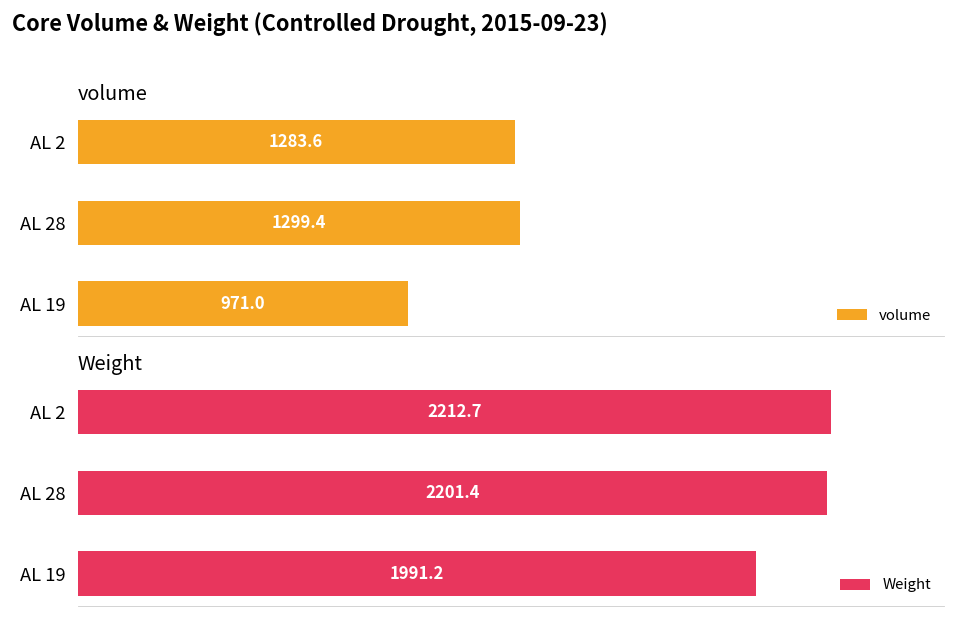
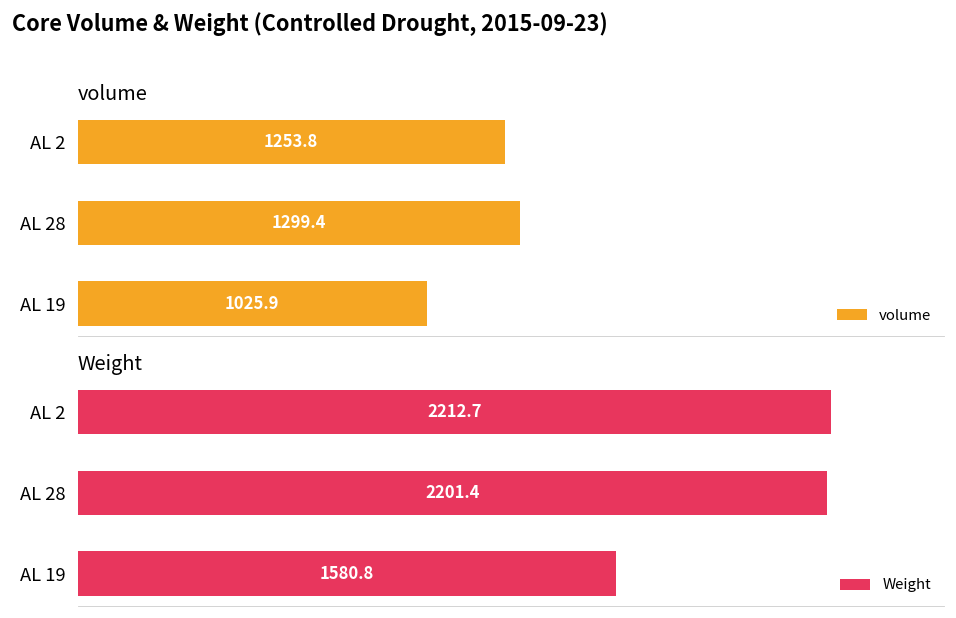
  {
    "volume": {
-     "AL 2": 1283.6,
+     "AL 2": 1253.8,
      "AL 28": 1299.4,
-     "AL 19": 971.0
+     "AL 19": 1025.9
    },
    "Weight": {
      "AL 2": 2212.7,
      "AL 28": 2201.4,
-     "AL 19": 1991.2
+     "AL 19": 1580.8
    }
  }
